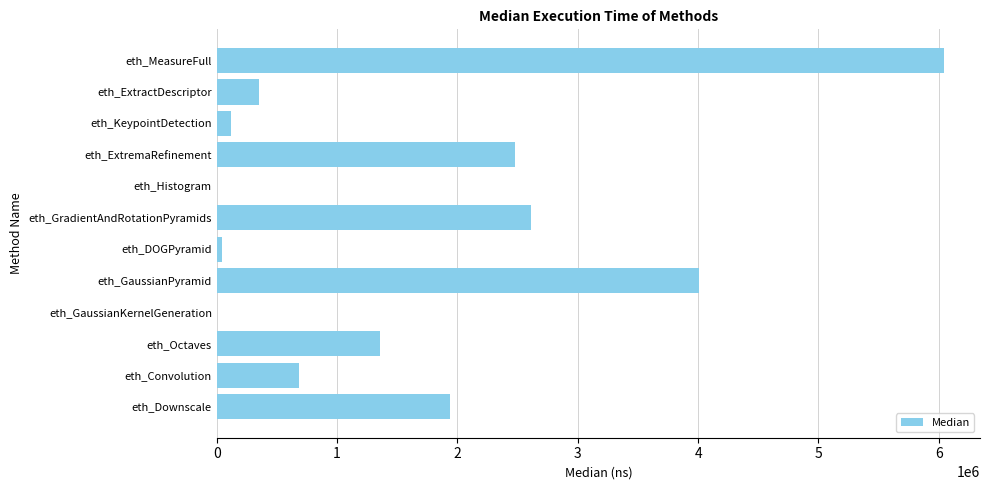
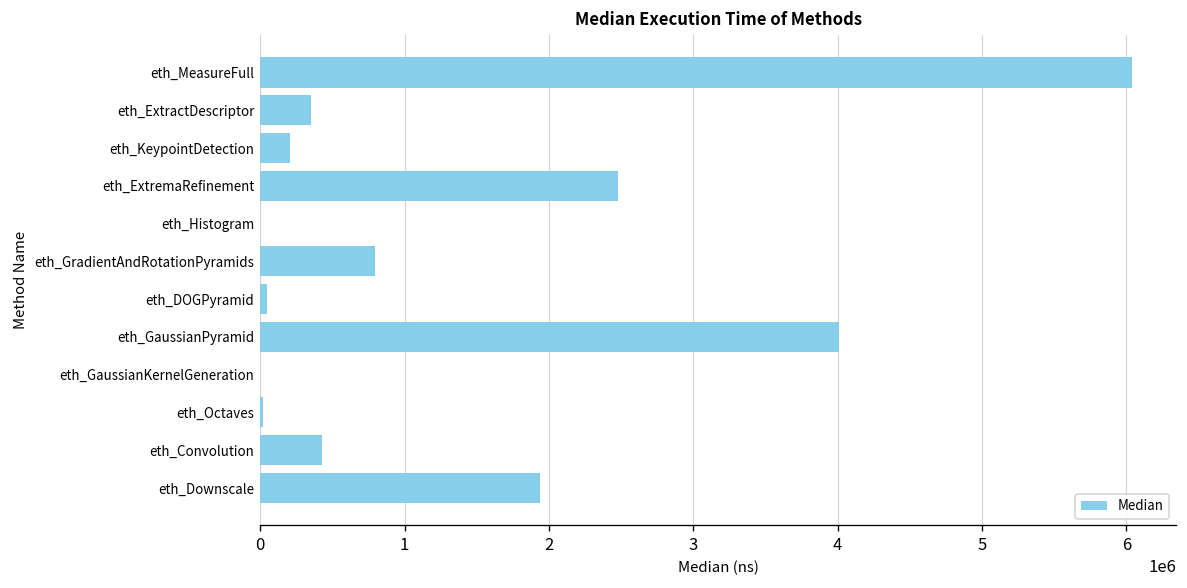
  {
    "eth_MeasureFull": 6040000,
    "eth_ExtractDescriptor": 350000,
-   "eth_KeypointDetection": 120000,
+   "eth_KeypointDetection": 210000,
    "eth_ExtremaRefinement": 2480000,
-   "eth_GradientAndRotationPyramids": 2610000,
+   "eth_GradientAndRotationPyramids": 800000,
    "eth_DOGPyramid": 50000,
    "eth_GaussianPyramid": 4010000,
    "eth_GaussianKernelGeneration": 0,
-   "eth_Octaves": 1350000,
-   "eth_Convolution": 690000,
+   "eth_Octaves": 20000,
+   "eth_Convolution": 430000,
    "eth_Downscale": 1940000
  }
